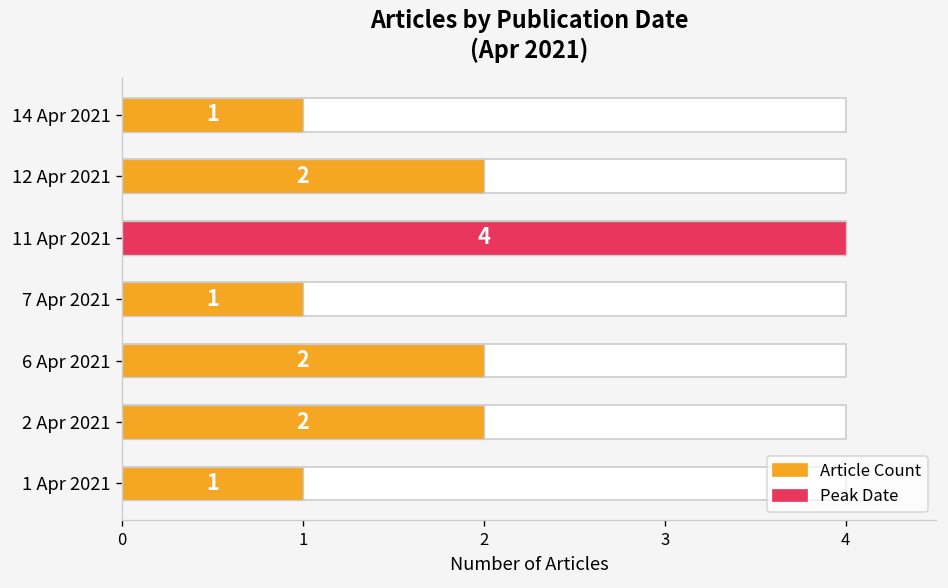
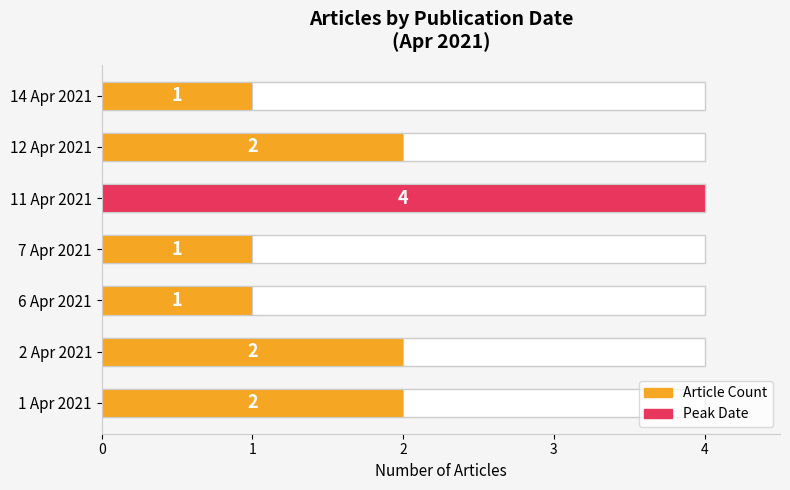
  {
    "Peak Date": {
      "11 Apr 2021": 4
    },
    "Article Count": {
      "11 Apr 2021": 4,
-     "6 Apr 2021": 2,
-     "1 Apr 2021": 1
+     "6 Apr 2021": 1,
+     "1 Apr 2021": 2
    }
  }
